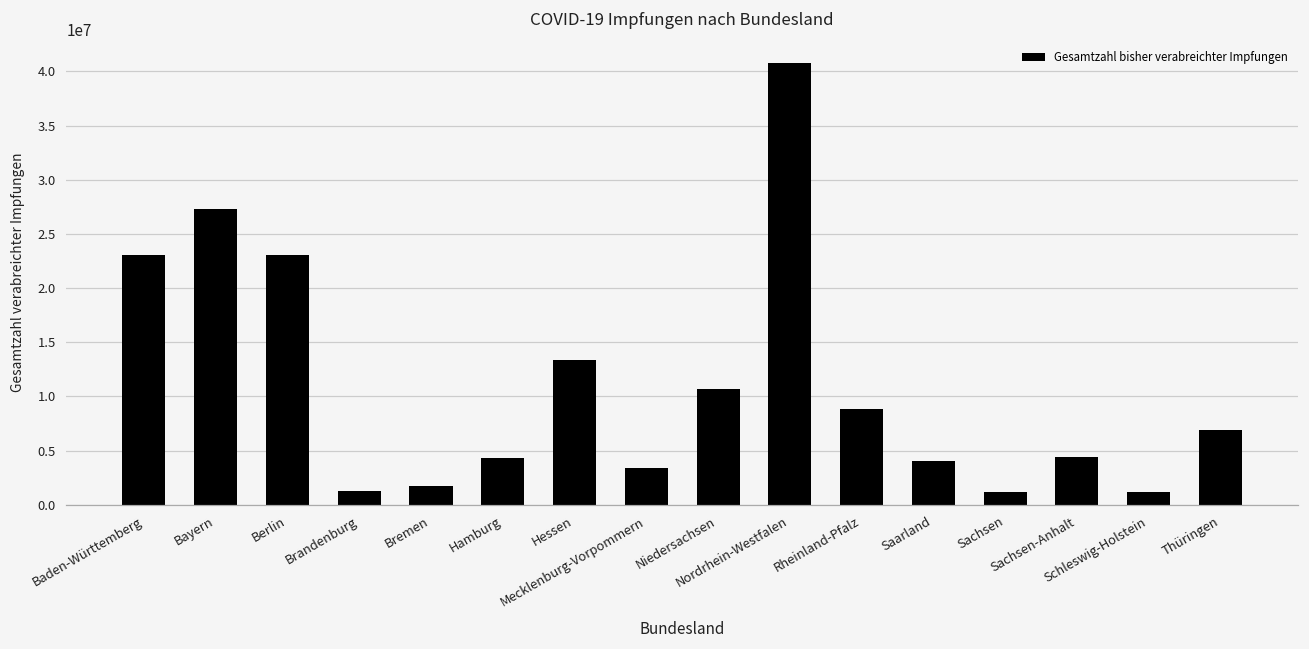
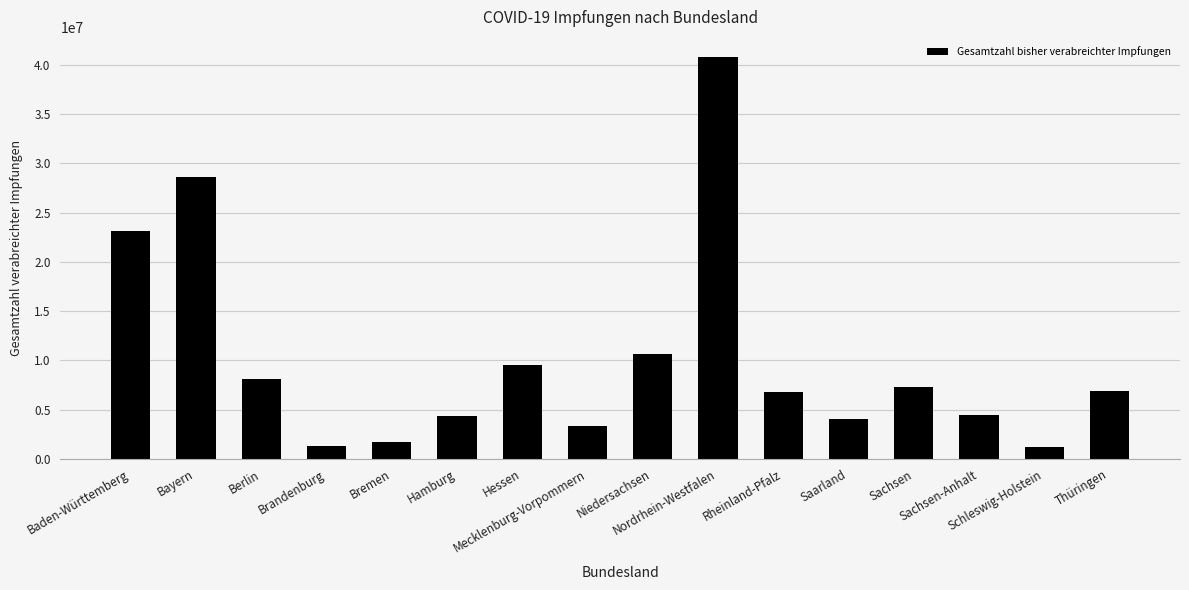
  {
    "Baden-Württemberg": 23000000,
-   "Bayern": 27000000,
-   "Berlin": 23000000,
+   "Bayern": 29000000,
+   "Berlin": 8000000,
    "Brandenburg": 1000000,
    "Bremen": 2000000,
    "Hamburg": 4000000,
-   "Hessen": 13000000,
+   "Hessen": 10000000,
    "Mecklenburg-Vorpommern": 3000000,
    "Niedersachsen": 11000000,
    "Nordrhein-Westfalen": 41000000,
-   "Rheinland-Pfalz": 9000000,
+   "Rheinland-Pfalz": 7000000,
    "Saarland": 4000000,
-   "Sachsen": 1000000,
+   "Sachsen": 7000000,
    "Sachsen-Anhalt": 4000000,
    "Schleswig-Holstein": 1000000,
    "Thüringen": 7000000
  }
